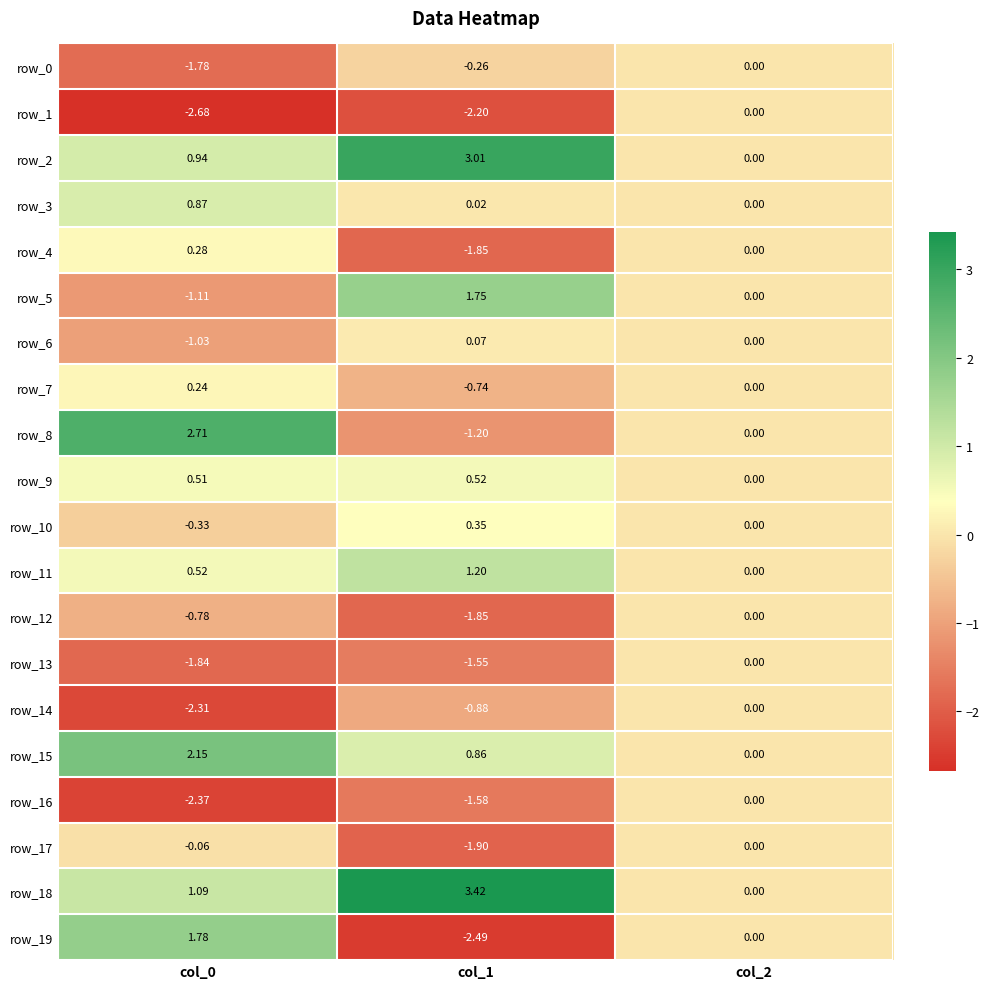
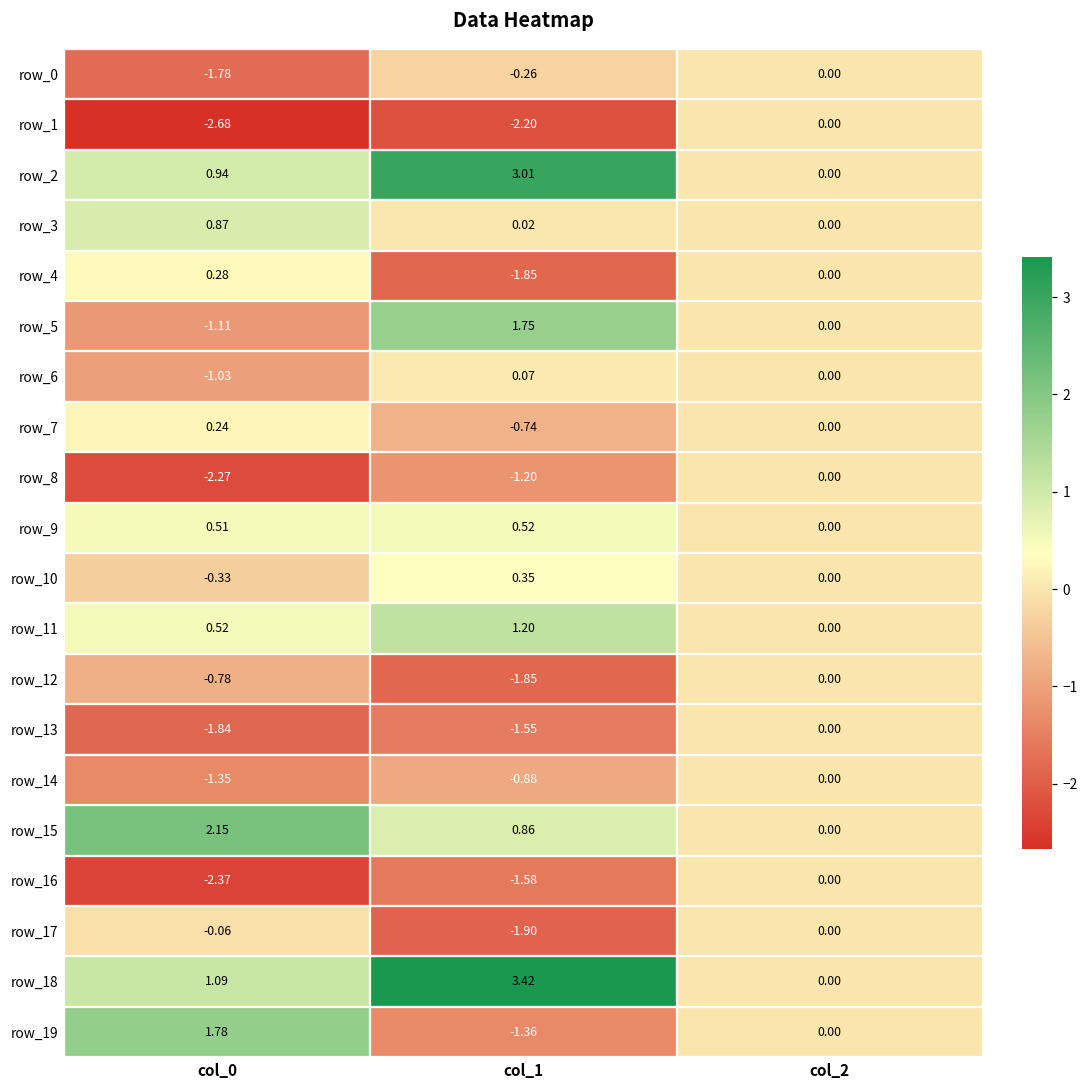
  {
    "row_0": {
      "col_0": -1.78,
      "col_1": -0.26,
      "col_2": 0.00
    },
    "row_1": {
      "col_0": -2.68,
      "col_1": -2.20,
      "col_2": 0.00
    },
    "row_2": {
      "col_0": 0.94,
      "col_1": 3.01,
      "col_2": 0.00
    },
    "row_3": {
      "col_0": 0.87,
      "col_1": 0.02,
      "col_2": 0.00
    },
    "row_4": {
      "col_0": 0.28,
      "col_1": -1.85,
      "col_2": 0.00
    },
    "row_5": {
      "col_0": -1.11,
      "col_1": 1.75,
      "col_2": 0.00
    },
    "row_6": {
      "col_0": -1.03,
      "col_1": 0.07,
      "col_2": 0.00
    },
    "row_7": {
      "col_0": 0.24,
      "col_1": -0.74,
      "col_2": 0.00
    },
    "row_8": {
-     "col_0": 2.71,
+     "col_0": -2.27,
      "col_1": -1.20,
      "col_2": 0.00
    },
    "row_9": {
      "col_0": 0.51,
      "col_1": 0.52,
      "col_2": 0.00
    },
    "row_10": {
      "col_0": -0.33,
      "col_1": 0.35,
      "col_2": 0.00
    },
    "row_11": {
      "col_0": 0.52,
      "col_1": 1.20,
      "col_2": 0.00
    },
    "row_12": {
      "col_0": -0.78,
      "col_1": -1.85,
      "col_2": 0.00
    },
    "row_13": {
      "col_0": -1.84,
      "col_1": -1.55,
      "col_2": 0.00
    },
    "row_14": {
-     "col_0": -2.31,
+     "col_0": -1.35,
      "col_1": -0.88,
      "col_2": 0.00
    },
    "row_15": {
      "col_0": 2.15,
      "col_1": 0.86,
      "col_2": 0.00
    },
    "row_16": {
      "col_0": -2.37,
      "col_1": -1.58,
      "col_2": 0.00
    },
    "row_17": {
      "col_0": -0.06,
      "col_1": -1.90,
      "col_2": 0.00
    },
    "row_18": {
      "col_0": 1.09,
      "col_1": 3.42,
      "col_2": 0.00
    },
    "row_19": {
      "col_0": 1.78,
-     "col_1": -2.49,
+     "col_1": -1.36,
      "col_2": 0.00
    }
  }
